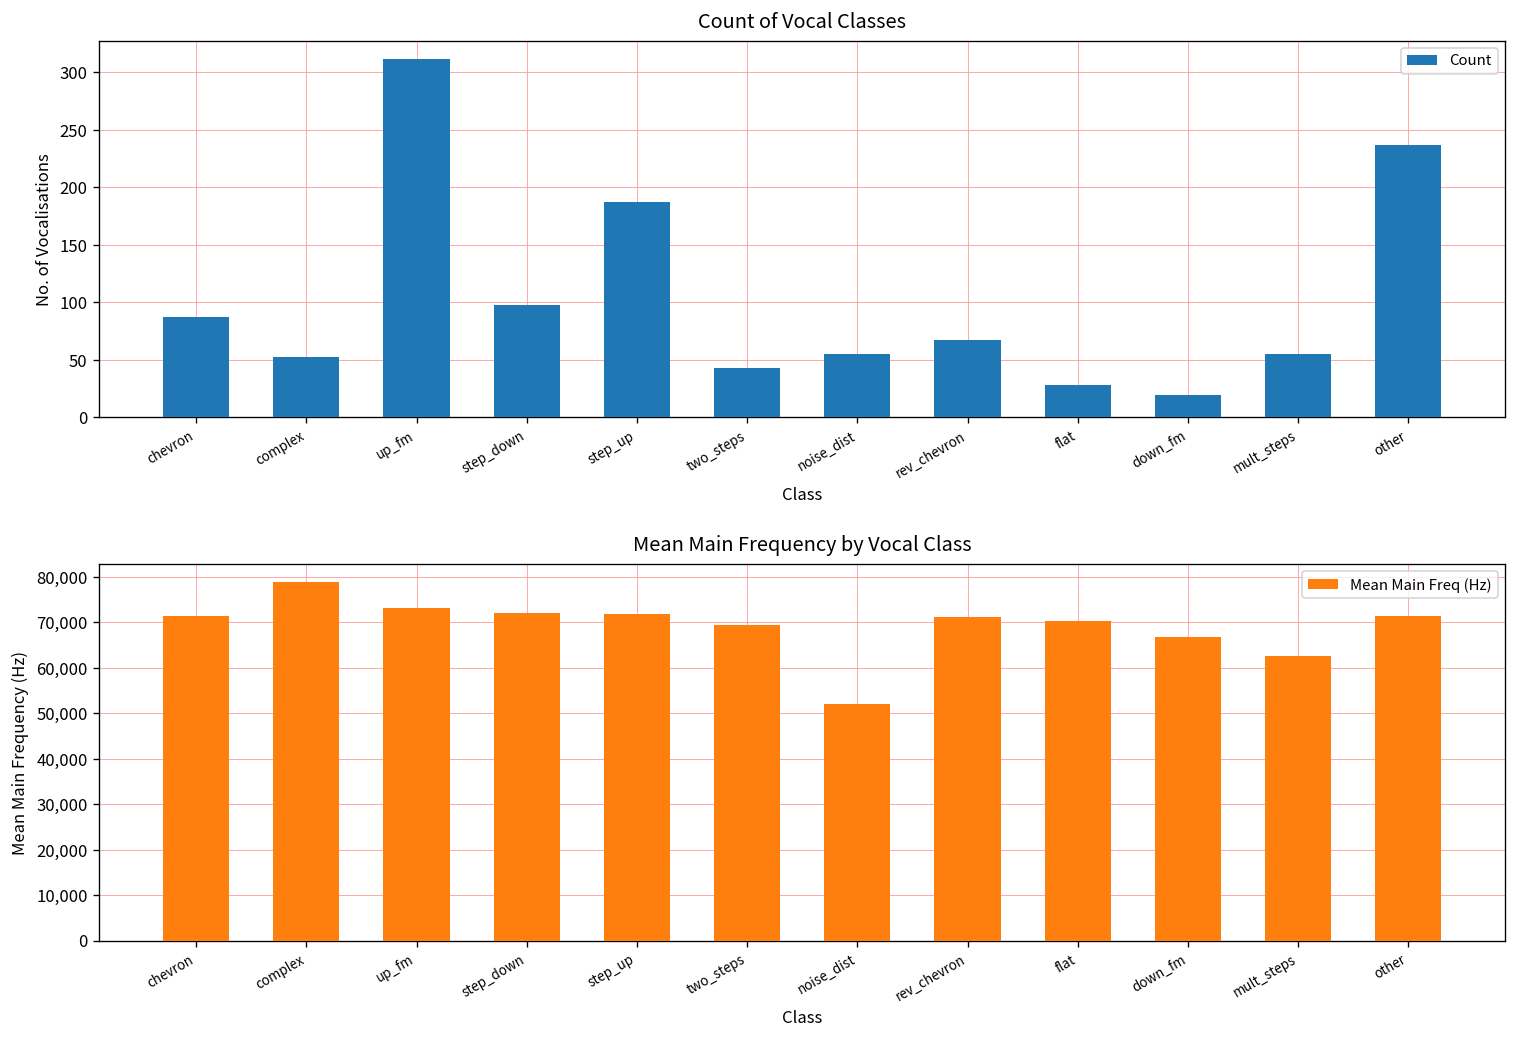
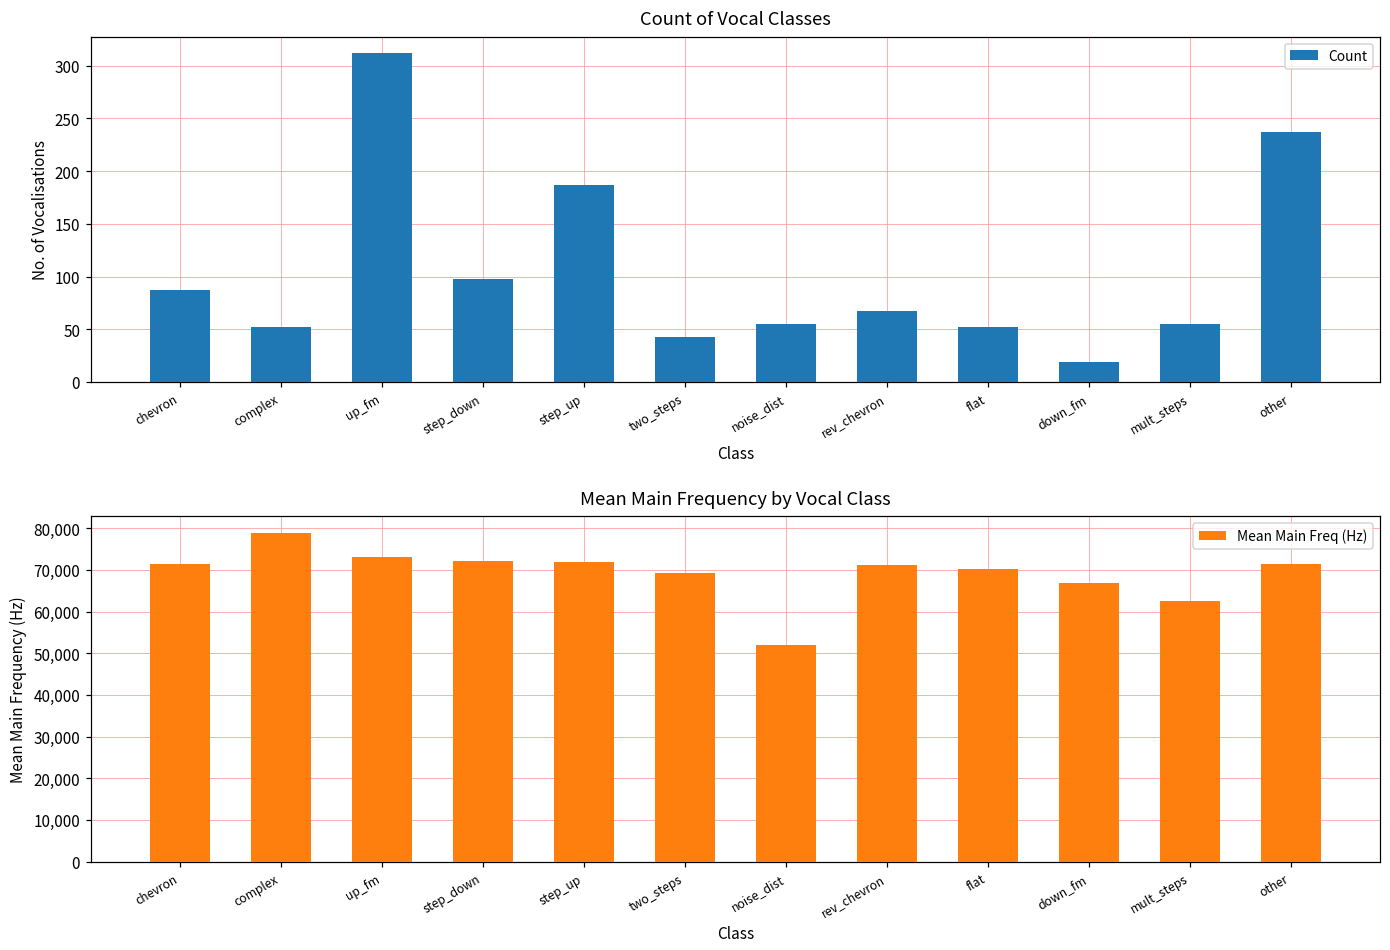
  {
    "Count of Vocal Classes": {
      "chevron": "90",
      "complex": "50",
      "up_fm": "310",
      "step_down": "100",
      "step_up": "190",
      "two_steps": "40",
      "noise_dist": "60",
      "rev_chevron": "70",
-     "flat": "30",
+     "flat": "50",
      "down_fm": "20",
      "mult_steps": "60",
      "other": "240"
    },
    "Mean Main Frequency by Vocal Class": {
      "chevron": "72,000",
      "complex": "79,000",
      "up_fm": "73,000",
      "step_down": "72,000",
      "step_up": "72,000",
      "two_steps": "69,000",
      "noise_dist": "52,000",
      "rev_chevron": "71,000",
      "flat": "70,000",
      "down_fm": "67,000",
      "mult_steps": "63,000",
      "other": "71,000"
    }
  }
